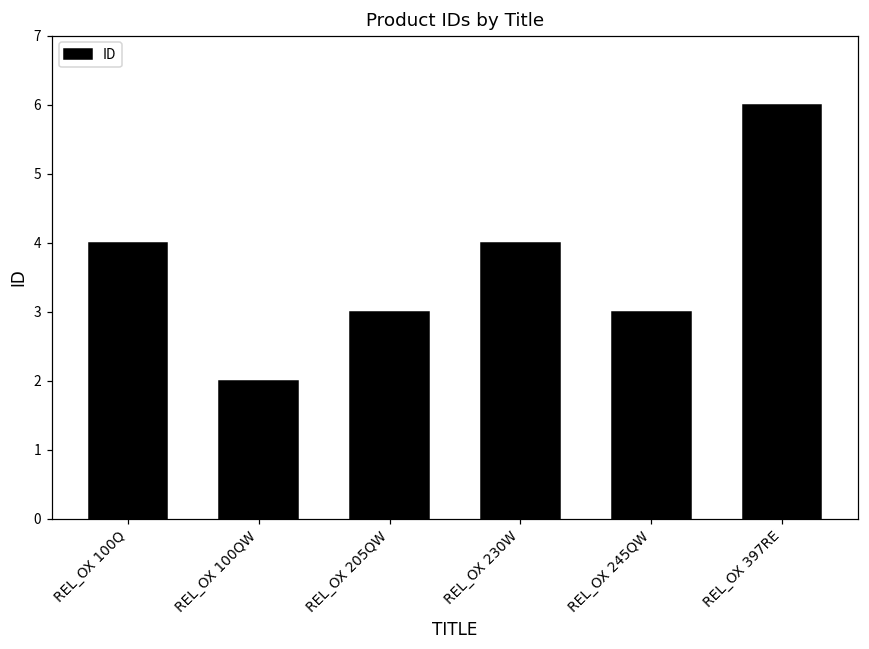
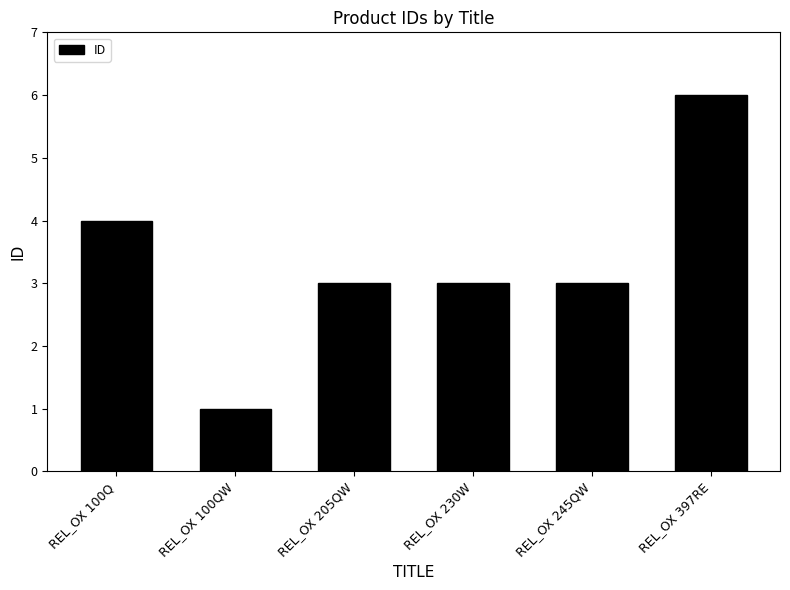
  {
    "REL_OX 100Q": 4,
-   "REL_OX 100QW": 2,
+   "REL_OX 100QW": 1,
    "REL_OX 205QW": 3,
-   "REL_OX 230W": 4,
+   "REL_OX 230W": 3,
    "REL_OX 245QW": 3,
    "REL_OX 397RE": 6
  }
